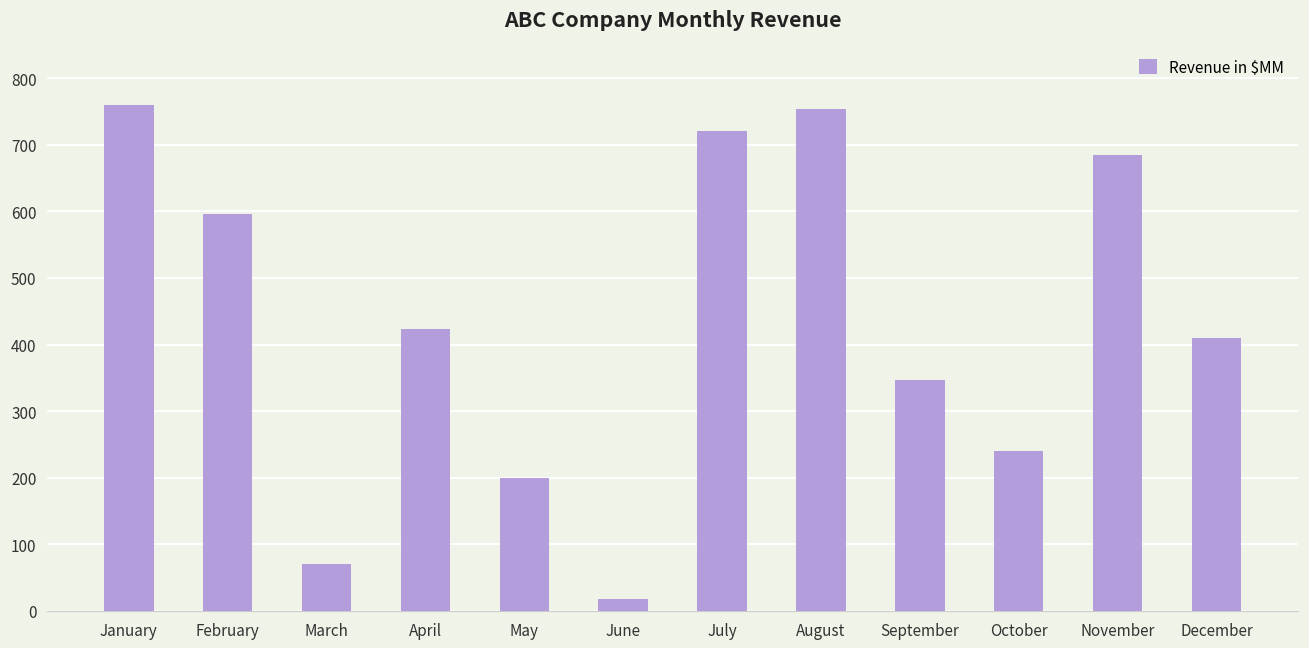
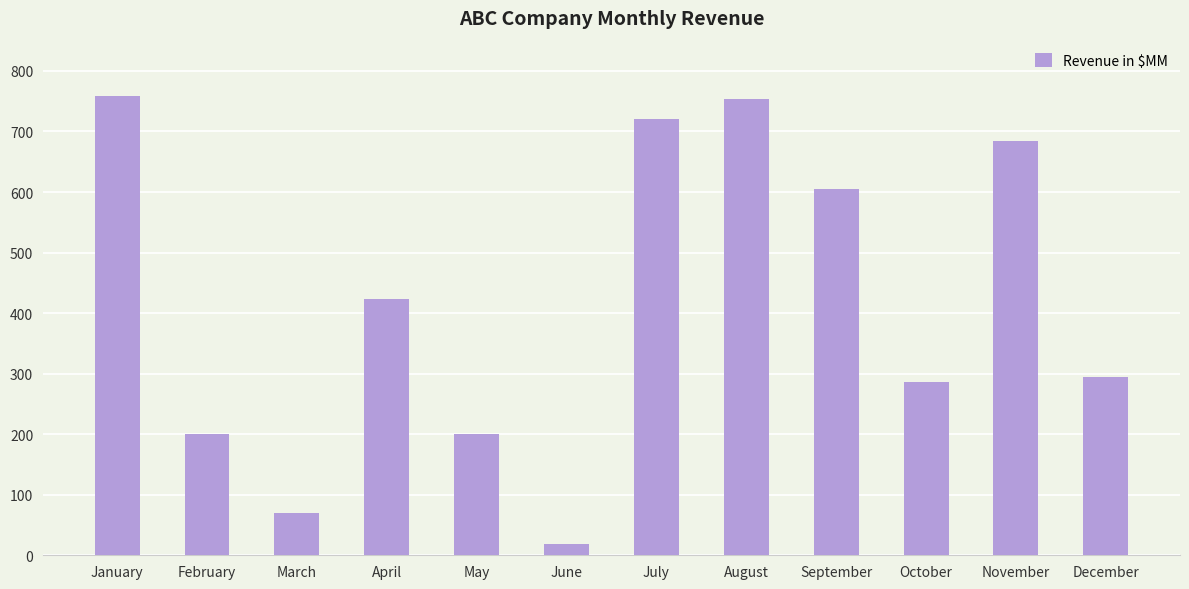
  {
    "January": 760,
-   "February": 600,
+   "February": 200,
    "March": 70,
    "April": 420,
    "May": 200,
    "June": 20,
    "July": 720,
    "August": 750,
-   "September": 350,
-   "October": 240,
+   "September": 610,
+   "October": 290,
    "November": 690,
-   "December": 410
+   "December": 300
  }
